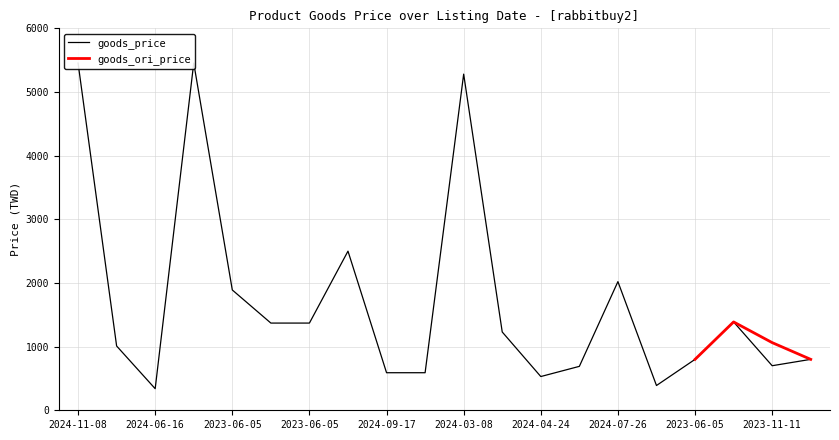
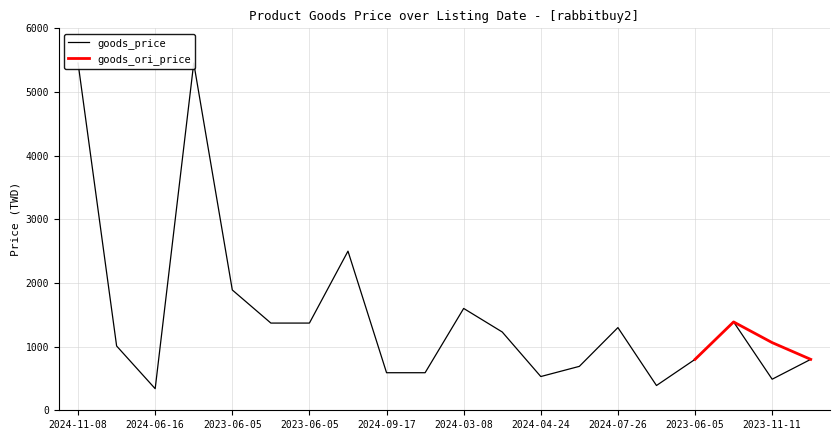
  {
    "goods_price": {
      "2024-06-16": 300,
-     "2024-03-08": 5300,
-     "2024-07-26": 2000,
-     "2023-11-11": 700
+     "2024-03-08": 1600,
+     "2024-07-26": 1300,
+     "2023-11-11": 500
    },
    "goods_ori_price": {
      "2023-11-11": 1100
    }
  }
